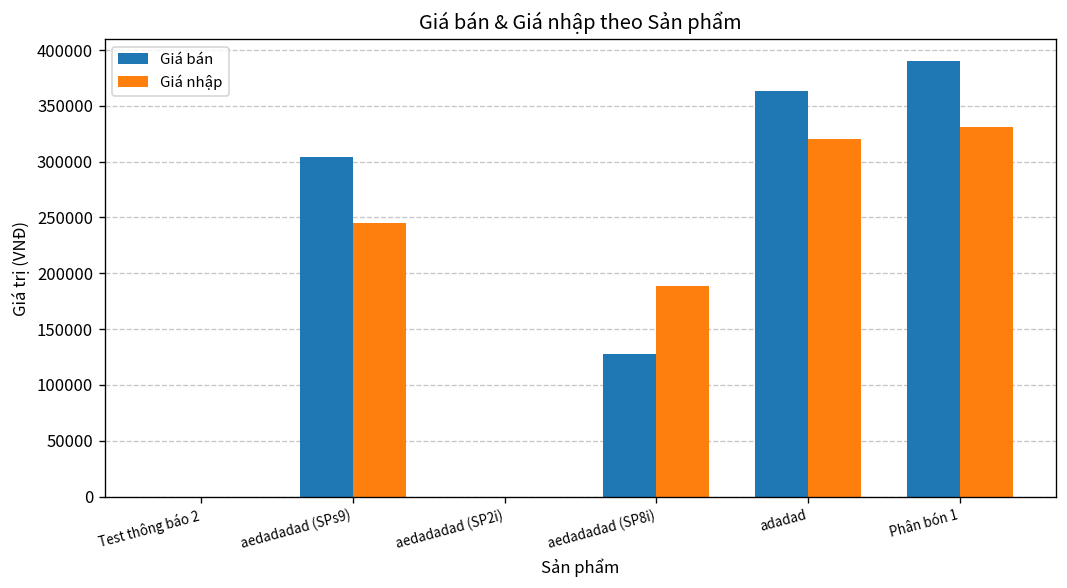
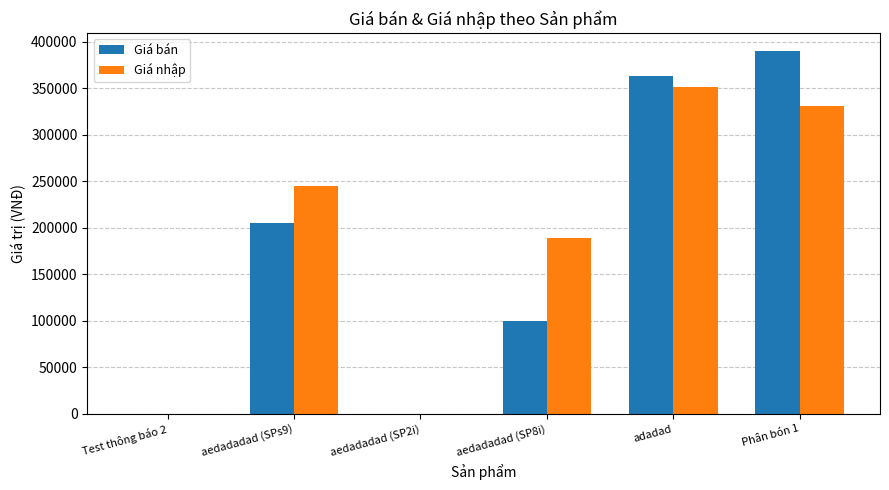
  {
    "Giá bán": {
      "Test thông báo 2": 0,
-     "aedadadad (SPs9)": 300000,
+     "aedadadad (SPs9)": 210000,
      "aedadadad (SP2i)": 0,
-     "aedadadad (SP8i)": 130000,
+     "aedadadad (SP8i)": 100000,
      "adadad": 360000,
      "Phân bón 1": 390000
    },
    "Giá nhập": {
      "Test thông báo 2": 0,
      "aedadadad (SPs9)": 250000,
      "aedadadad (SP2i)": 0,
      "aedadadad (SP8i)": 190000,
-     "adadad": 320000,
+     "adadad": 350000,
      "Phân bón 1": 330000
    }
  }
